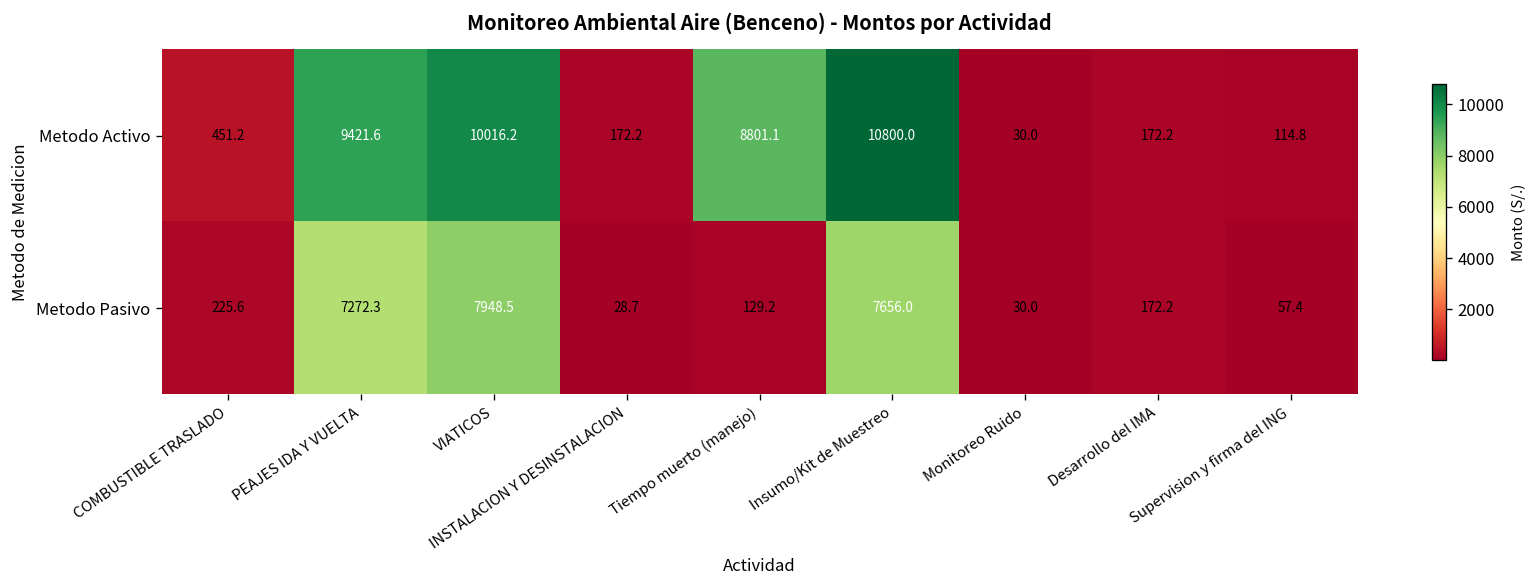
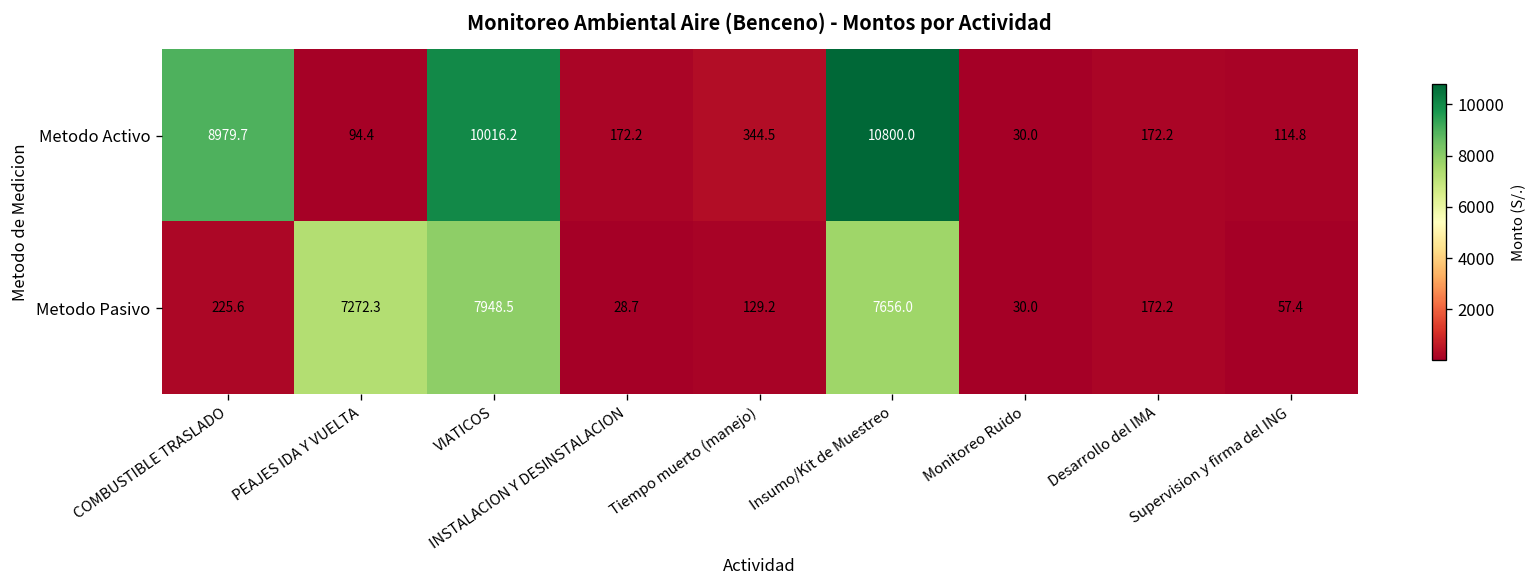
  {
    "Metodo Activo": {
-     "COMBUSTIBLE TRASLADO": 451.2,
-     "PEAJES IDA Y VUELTA": 9421.6,
+     "COMBUSTIBLE TRASLADO": 8979.7,
+     "PEAJES IDA Y VUELTA": 94.4,
      "VIATICOS": 10016.2,
      "INSTALACION Y DESINSTALACION": 172.2,
-     "Tiempo muerto (manejo)": 8801.1,
+     "Tiempo muerto (manejo)": 344.5,
      "Insumo/Kit de Muestreo": 10800.0,
      "Monitoreo Ruido": 30.0,
      "Desarrollo del IMA": 172.2,
      "Supervision y firma del ING": 114.8
    },
    "Metodo Pasivo": {
      "COMBUSTIBLE TRASLADO": 225.6,
      "PEAJES IDA Y VUELTA": 7272.3,
      "VIATICOS": 7948.5,
      "INSTALACION Y DESINSTALACION": 28.7,
      "Tiempo muerto (manejo)": 129.2,
      "Insumo/Kit de Muestreo": 7656.0,
      "Monitoreo Ruido": 30.0,
      "Desarrollo del IMA": 172.2,
      "Supervision y firma del ING": 57.4
    }
  }
